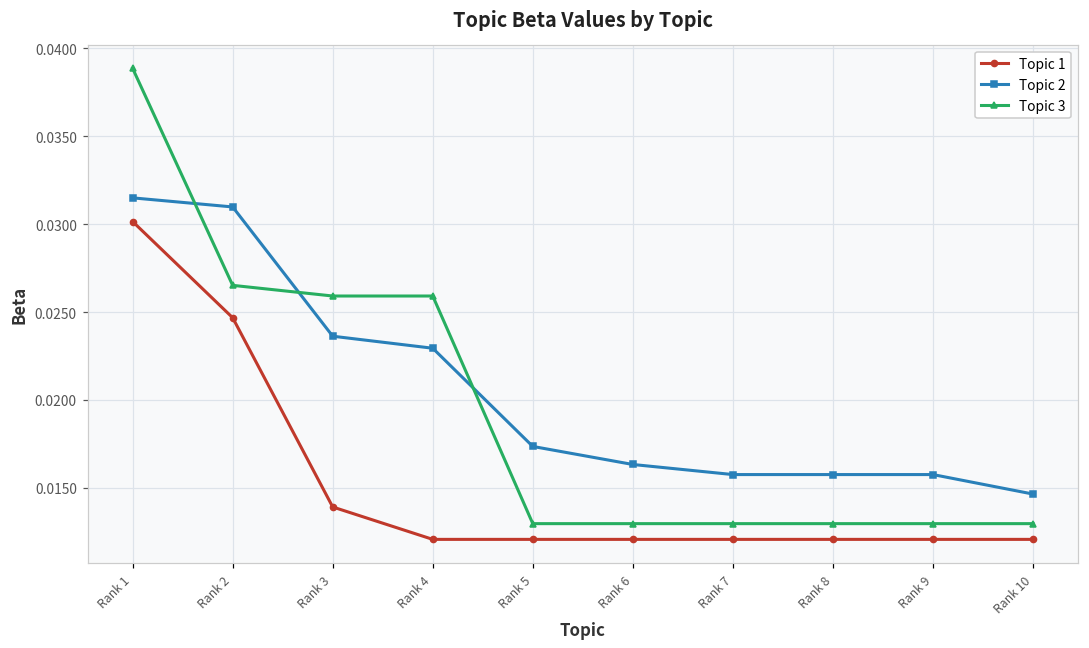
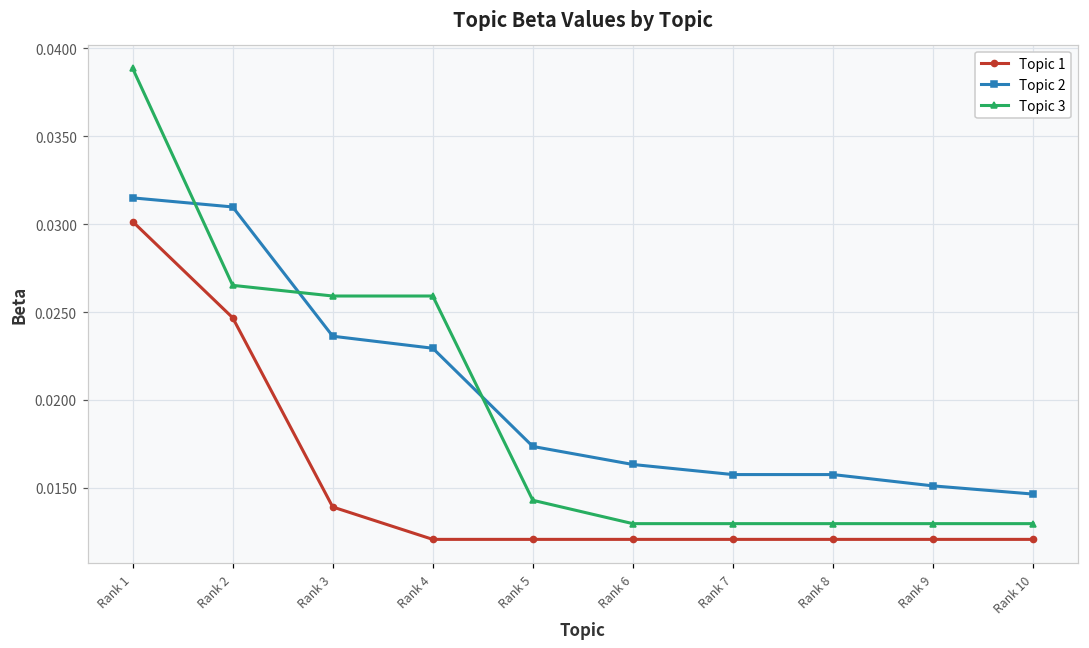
  {
    "Topic 1": {
      "Rank 1": 0.0301,
      "Rank 2": 0.0247,
      "Rank 3": 0.0139,
      "Rank 4": 0.0121,
      "Rank 5": 0.0121,
      "Rank 6": 0.0121,
      "Rank 7": 0.0121,
      "Rank 8": 0.0121,
      "Rank 9": 0.0121,
      "Rank 10": 0.0121
    },
    "Topic 2": {
      "Rank 1": 0.0315,
      "Rank 2": 0.0310,
      "Rank 3": 0.0236,
      "Rank 4": 0.0229,
      "Rank 5": 0.0173,
      "Rank 6": 0.0163,
      "Rank 7": 0.0157,
      "Rank 8": 0.0157,
-     "Rank 9": 0.0157,
+     "Rank 9": 0.0151,
      "Rank 10": 0.0146
    },
    "Topic 3": {
      "Rank 1": 0.0389,
      "Rank 2": 0.0265,
      "Rank 3": 0.0259,
      "Rank 4": 0.0259,
-     "Rank 5": 0.0130,
+     "Rank 5": 0.0143,
      "Rank 6": 0.0130,
      "Rank 7": 0.0130,
      "Rank 8": 0.0130,
      "Rank 9": 0.0130,
      "Rank 10": 0.0130
    }
  }
